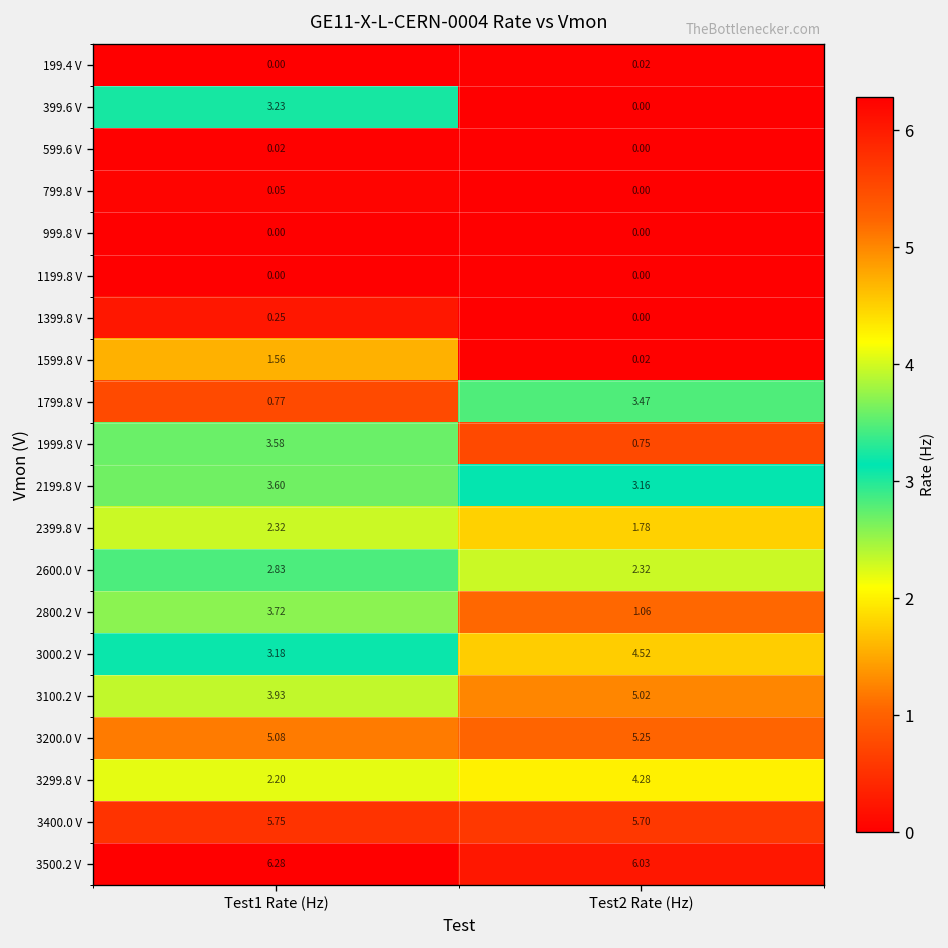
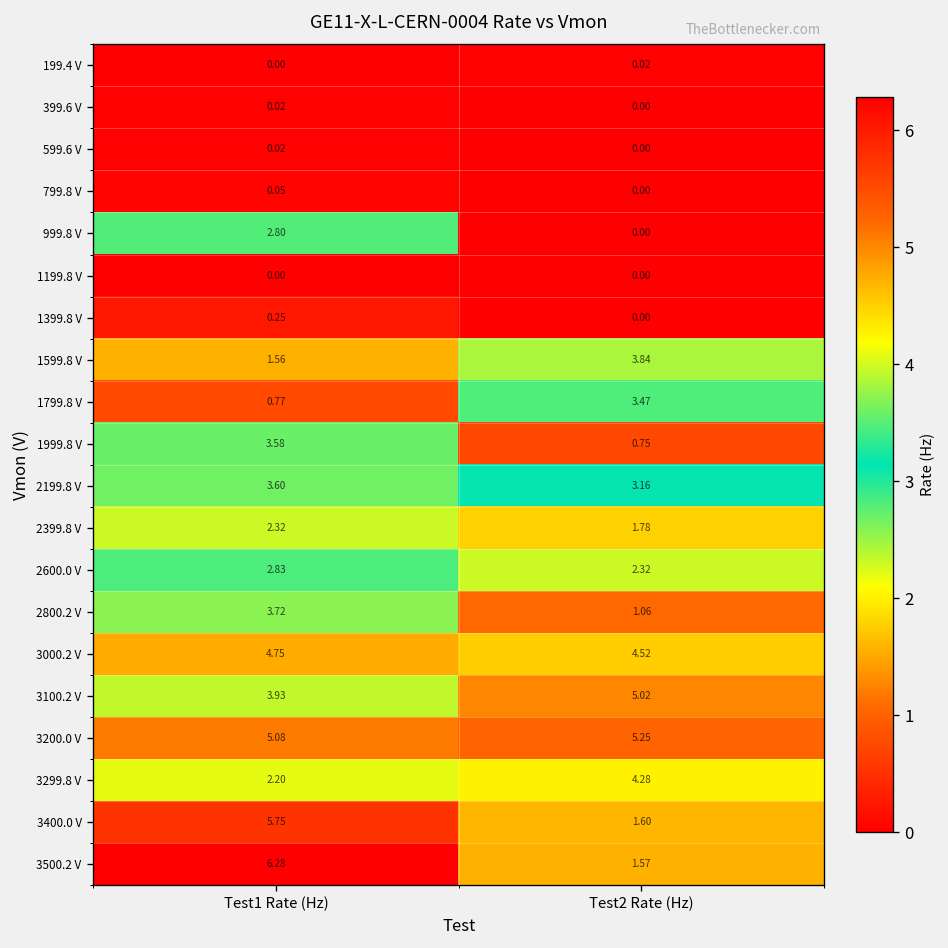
  {
    "199.4 V": {
      "Test1 Rate (Hz)": 0.00,
      "Test2 Rate (Hz)": 0.02
    },
    "399.6 V": {
-     "Test1 Rate (Hz)": 3.23,
+     "Test1 Rate (Hz)": 0.02,
      "Test2 Rate (Hz)": 0.00
    },
    "599.6 V": {
      "Test1 Rate (Hz)": 0.02,
      "Test2 Rate (Hz)": 0.00
    },
    "799.8 V": {
      "Test1 Rate (Hz)": 0.05,
      "Test2 Rate (Hz)": 0.00
    },
    "999.8 V": {
-     "Test1 Rate (Hz)": 0.00,
+     "Test1 Rate (Hz)": 2.80,
      "Test2 Rate (Hz)": 0.00
    },
    "1199.8 V": {
      "Test1 Rate (Hz)": 0.00,
      "Test2 Rate (Hz)": 0.00
    },
    "1399.8 V": {
      "Test1 Rate (Hz)": 0.25,
      "Test2 Rate (Hz)": 0.00
    },
    "1599.8 V": {
      "Test1 Rate (Hz)": 1.56,
-     "Test2 Rate (Hz)": 0.02
+     "Test2 Rate (Hz)": 3.84
    },
    "1799.8 V": {
      "Test1 Rate (Hz)": 0.77,
      "Test2 Rate (Hz)": 3.47
    },
    "1999.8 V": {
      "Test1 Rate (Hz)": 3.58,
      "Test2 Rate (Hz)": 0.75
    },
    "2199.8 V": {
      "Test1 Rate (Hz)": 3.60,
      "Test2 Rate (Hz)": 3.16
    },
    "2399.8 V": {
      "Test1 Rate (Hz)": 2.32,
      "Test2 Rate (Hz)": 1.78
    },
    "2600.0 V": {
      "Test1 Rate (Hz)": 2.83,
      "Test2 Rate (Hz)": 2.32
    },
    "2800.2 V": {
      "Test1 Rate (Hz)": 3.72,
      "Test2 Rate (Hz)": 1.06
    },
    "3000.2 V": {
-     "Test1 Rate (Hz)": 3.18,
+     "Test1 Rate (Hz)": 4.75,
      "Test2 Rate (Hz)": 4.52
    },
    "3100.2 V": {
      "Test1 Rate (Hz)": 3.93,
      "Test2 Rate (Hz)": 5.02
    },
    "3200.0 V": {
      "Test1 Rate (Hz)": 5.08,
      "Test2 Rate (Hz)": 5.25
    },
    "3299.8 V": {
      "Test1 Rate (Hz)": 2.20,
      "Test2 Rate (Hz)": 4.28
    },
    "3400.0 V": {
      "Test1 Rate (Hz)": 5.75,
-     "Test2 Rate (Hz)": 5.70
+     "Test2 Rate (Hz)": 1.60
    },
    "3500.2 V": {
      "Test1 Rate (Hz)": 6.28,
-     "Test2 Rate (Hz)": 6.03
+     "Test2 Rate (Hz)": 1.57
    }
  }
